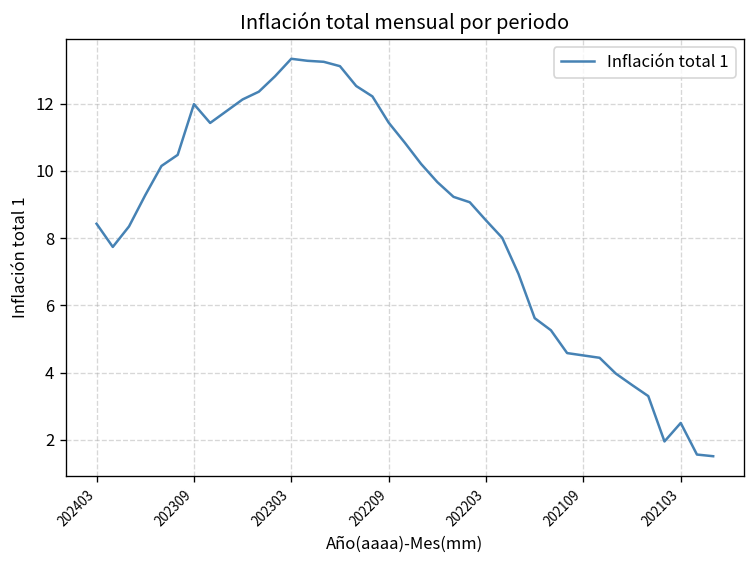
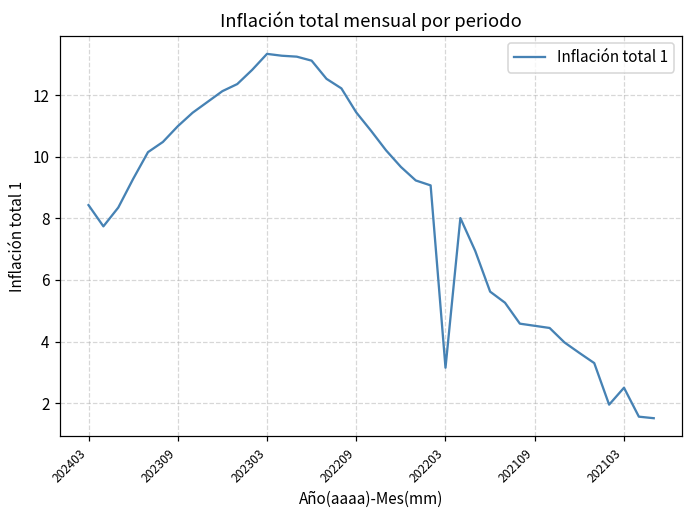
  {
    "202403": 8.4,
-   "202309": 12.0,
+   "202309": 11.0,
    "202303": 13.3,
    "202209": 11.4,
-   "202203": 8.5,
+   "202203": 3.2,
    "202109": 4.5,
    "202103": 2.5
  }
